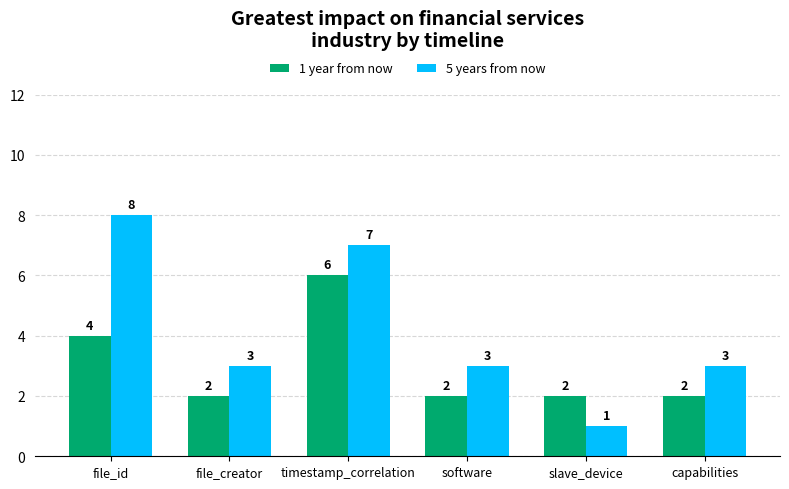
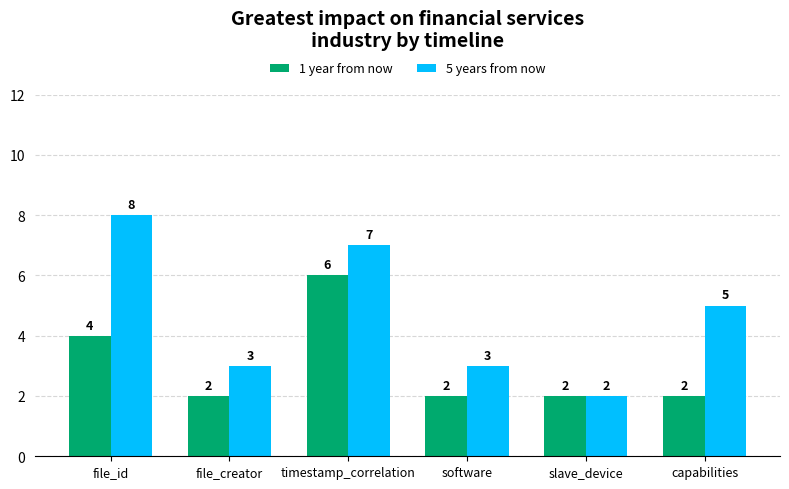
  {
    "1 year from now": {
      "file_id": 4,
      "file_creator": 2,
      "timestamp_correlation": 6,
      "software": 2,
      "slave_device": 2,
      "capabilities": 2
    },
    "5 years from now": {
      "file_id": 8,
      "file_creator": 3,
      "timestamp_correlation": 7,
      "software": 3,
-     "slave_device": 1,
-     "capabilities": 3
+     "slave_device": 2,
+     "capabilities": 5
    }
  }
